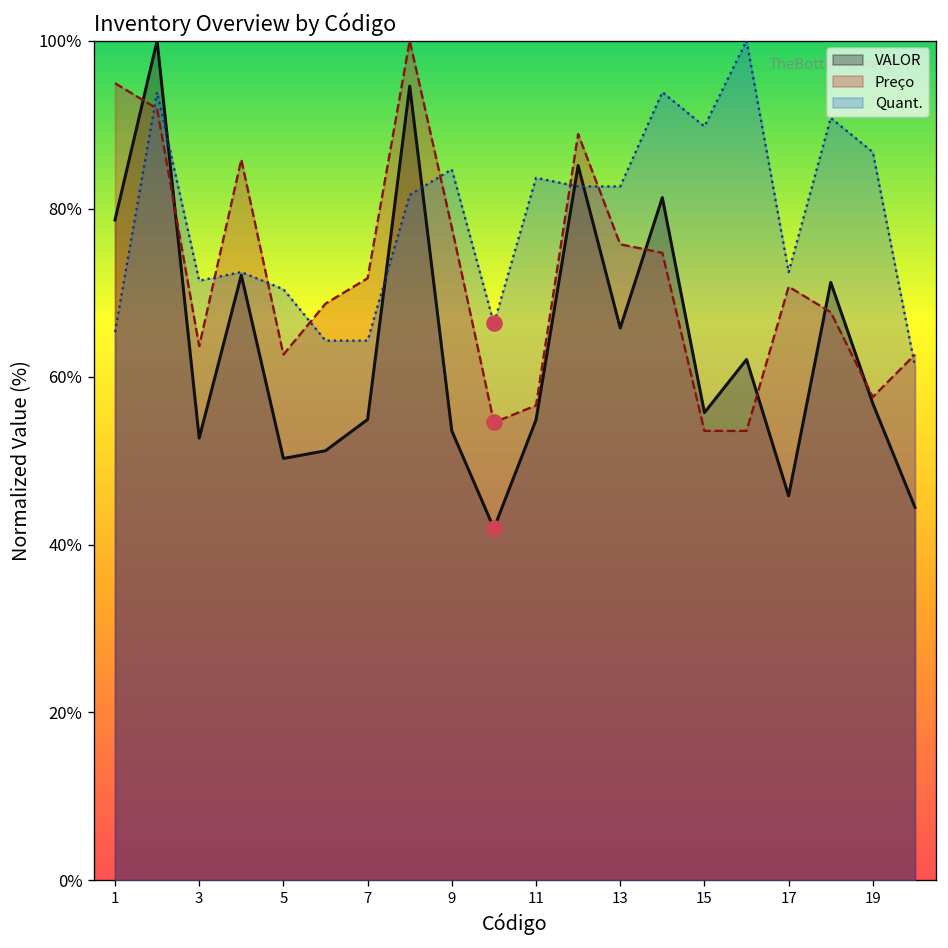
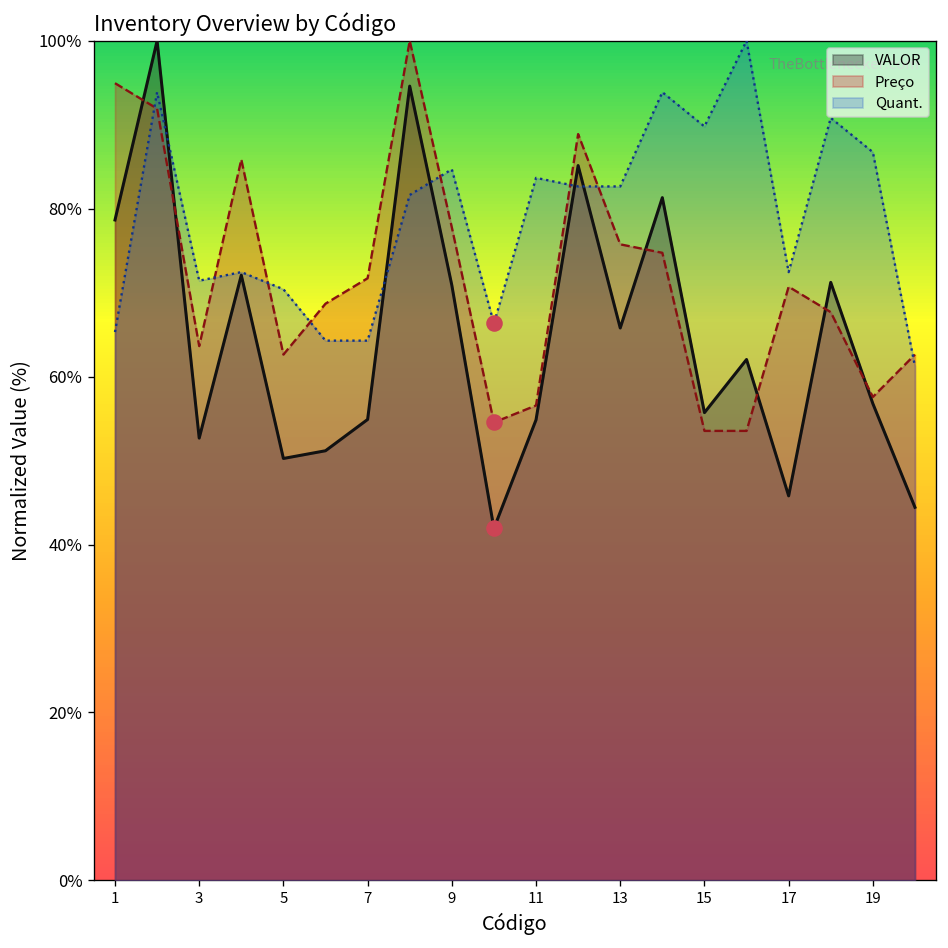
  {
    "VALOR": {
      "1": "79%",
      "3": "53%",
      "5": "50%",
      "7": "55%",
-     "9": "54%",
+     "9": "71%",
      "11": "55%",
      "13": "66%",
      "15": "56%",
      "17": "46%",
      "19": "57%"
    },
    "Preço": {
      "1": "95%",
      "3": "64%",
      "5": "63%",
      "7": "72%",
      "9": "78%",
      "11": "57%",
      "13": "76%",
      "15": "54%",
      "17": "71%",
      "19": "58%"
    },
    "Quant.": {
      "1": "65%",
      "3": "71%",
      "5": "70%",
      "7": "64%",
      "9": "85%",
      "11": "84%",
      "13": "83%",
      "15": "90%",
      "17": "72%",
      "19": "87%"
    }
  }
